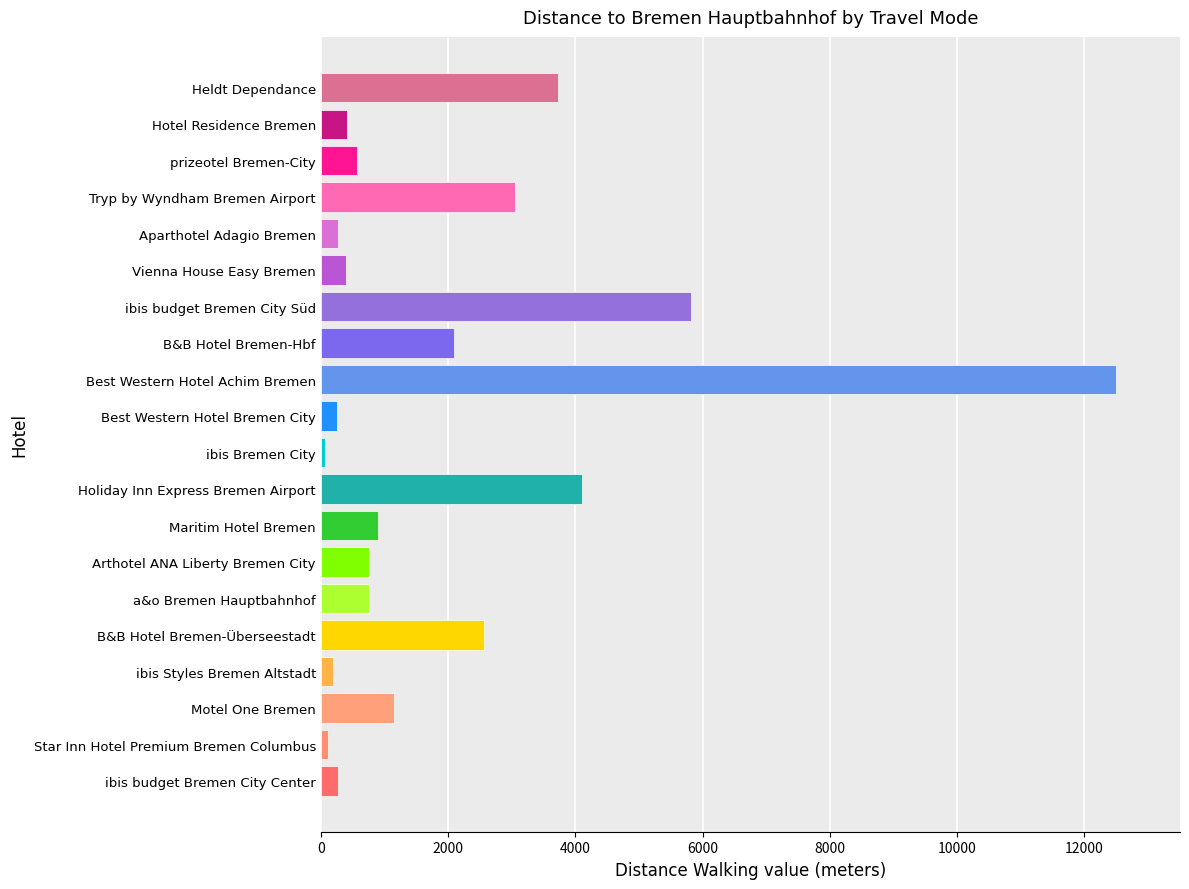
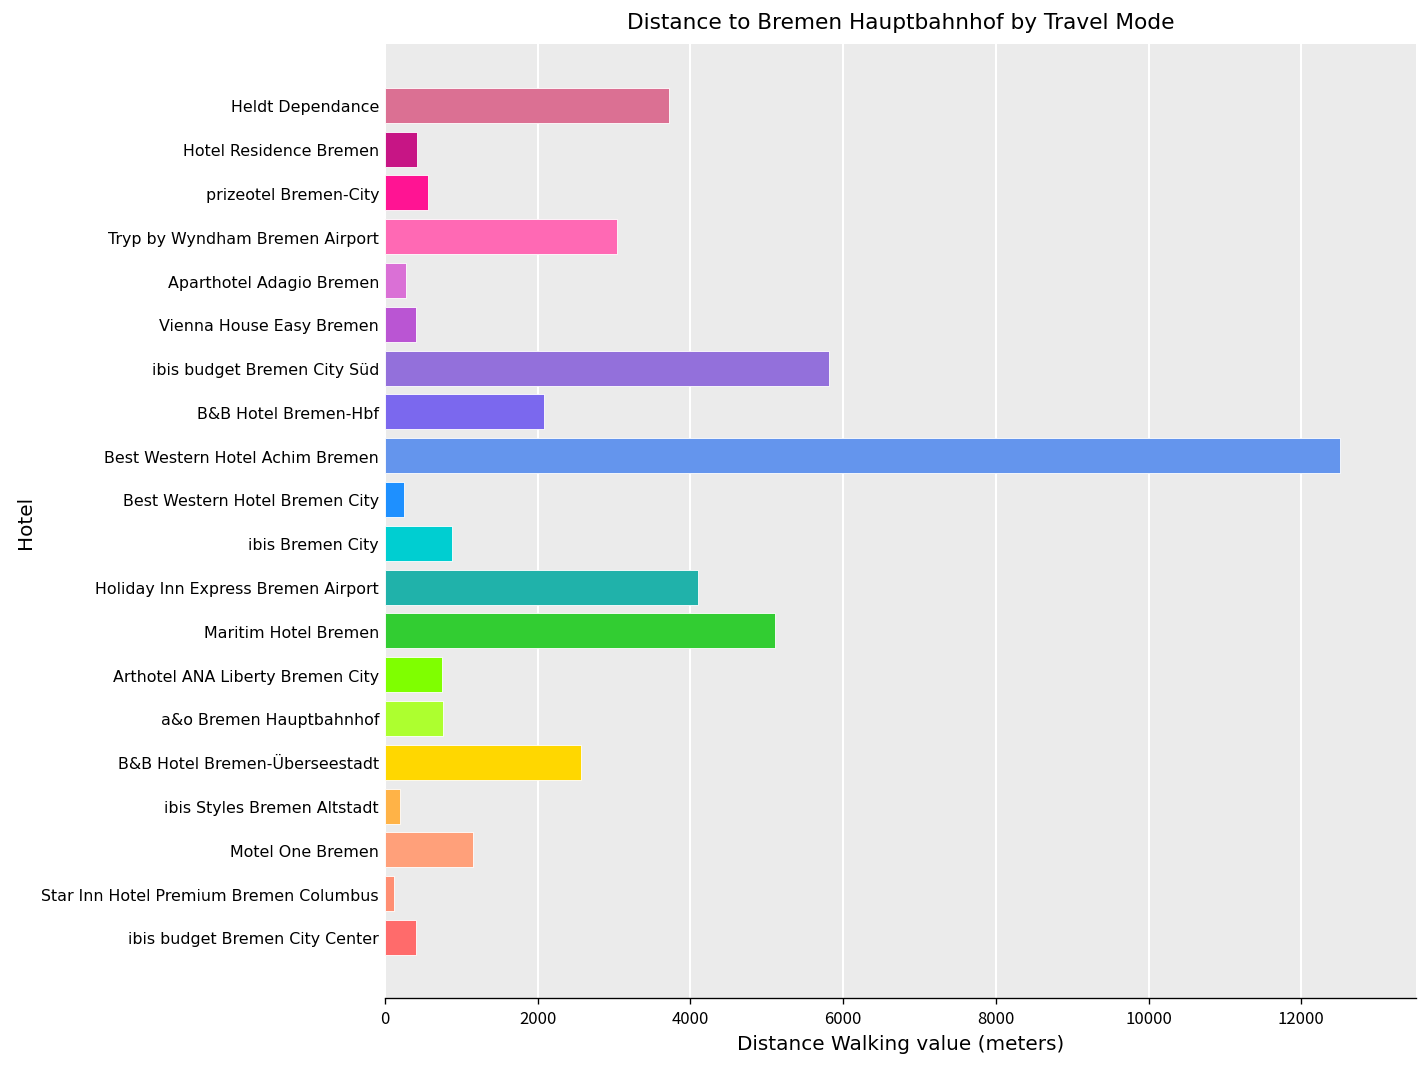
  {
    "Heldt Dependance": 3700,
    "Hotel Residence Bremen": 400,
    "prizeotel Bremen-City": 600,
    "Tryp by Wyndham Bremen Airport": 3000,
    "Aparthotel Adagio Bremen": 300,
    "Vienna House Easy Bremen": 400,
    "ibis budget Bremen City Süd": 5800,
    "B&B Hotel Bremen-Hbf": 2100,
    "Best Western Hotel Achim Bremen": 12500,
    "Best Western Hotel Bremen City": 200,
-   "ibis Bremen City": 100,
+   "ibis Bremen City": 900,
    "Holiday Inn Express Bremen Airport": 4100,
-   "Maritim Hotel Bremen": 900,
+   "Maritim Hotel Bremen": 5100,
    "Arthotel ANA Liberty Bremen City": 800,
    "a&o Bremen Hauptbahnhof": 800,
    "B&B Hotel Bremen-Überseestadt": 2600,
    "ibis Styles Bremen Altstadt": 200,
    "Motel One Bremen": 1200,
    "Star Inn Hotel Premium Bremen Columbus": 100,
-   "ibis budget Bremen City Center": 300
+   "ibis budget Bremen City Center": 400
  }
